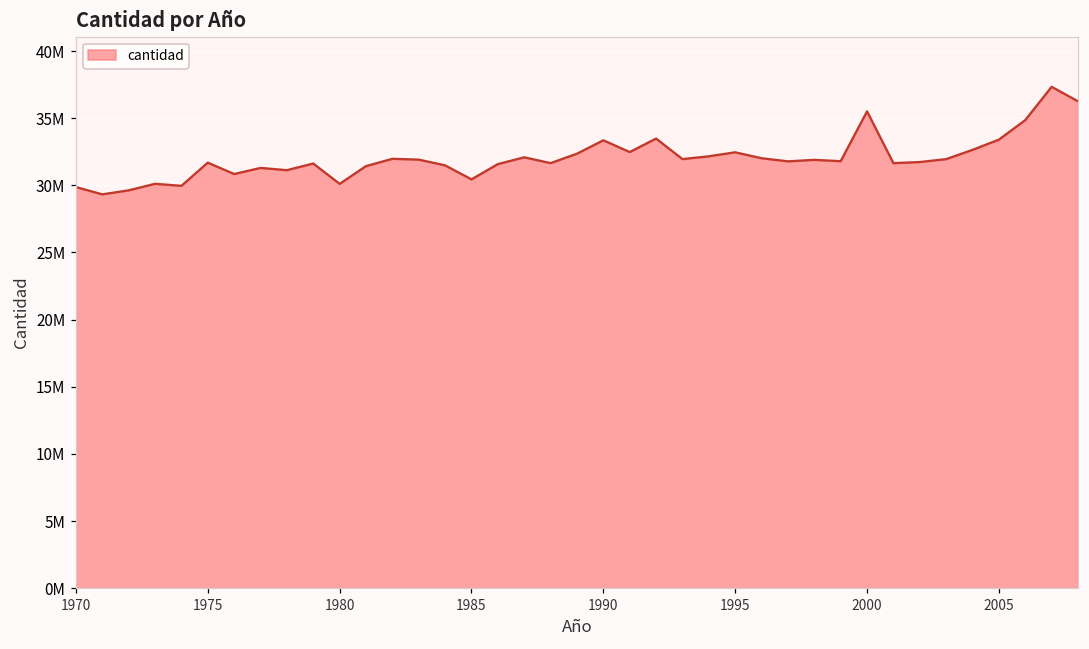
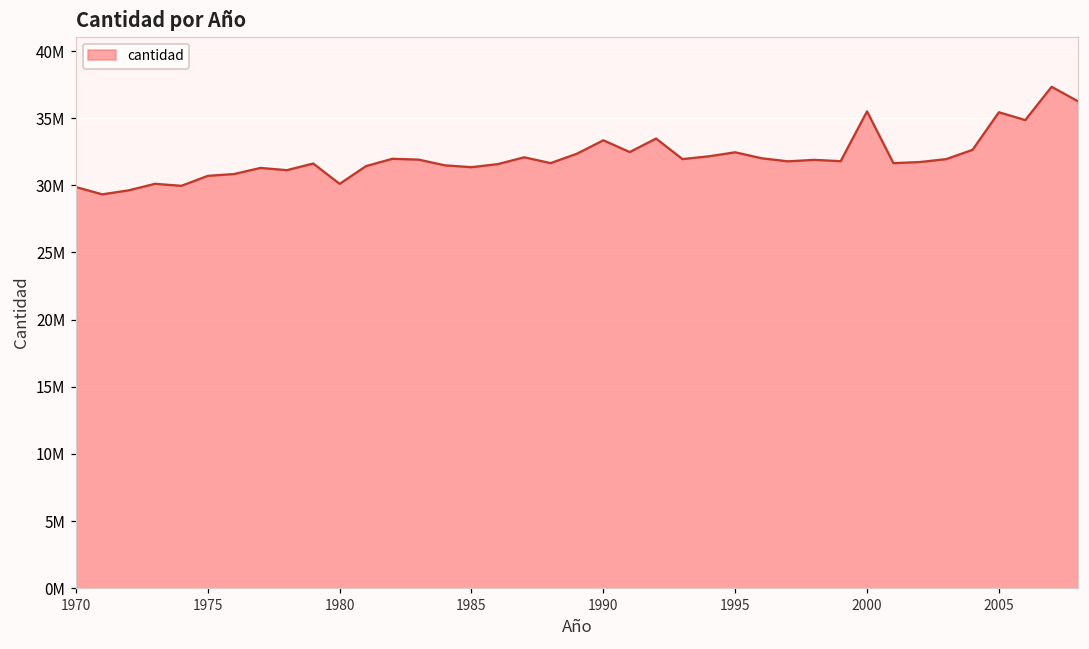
  {
    "1970": 29900000,
-   "1975": 31700000,
+   "1975": 30700000,
    "1980": 30100000,
-   "1985": 30400000,
+   "1985": 31400000,
    "1990": 33400000,
    "1995": 32500000,
    "2000": 35500000,
-   "2005": 33400000
+   "2005": 35400000
  }
